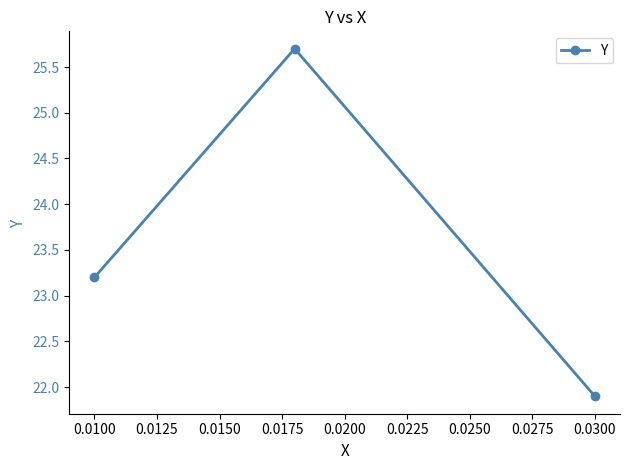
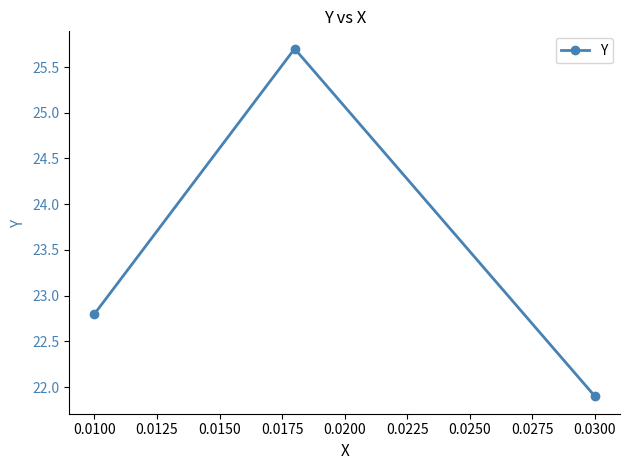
  {
-   "0.0100": 23.2,
+   "0.0100": 22.8,
    "0.0300": 21.9
  }
